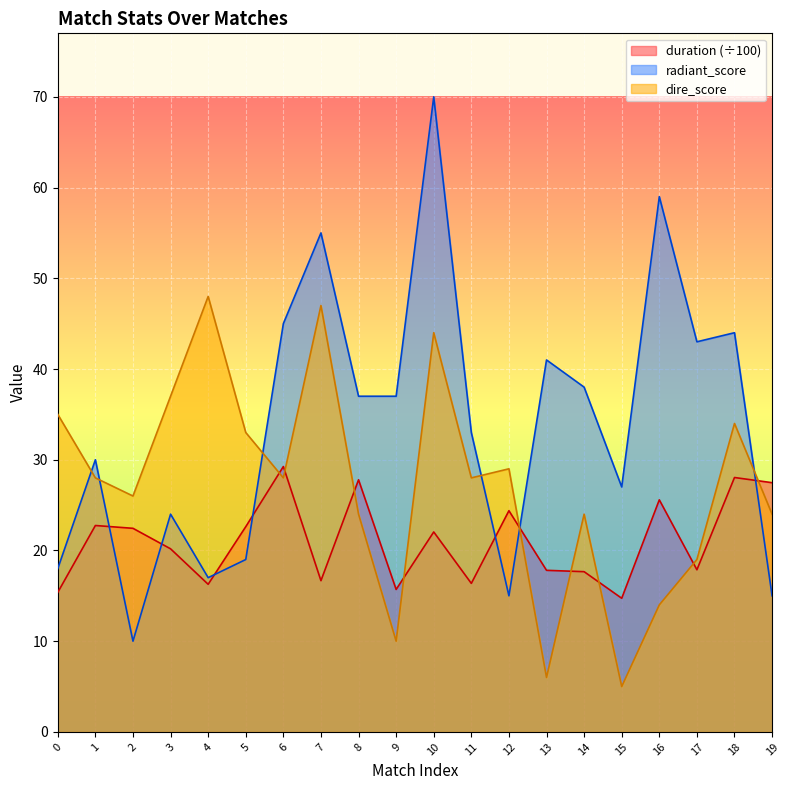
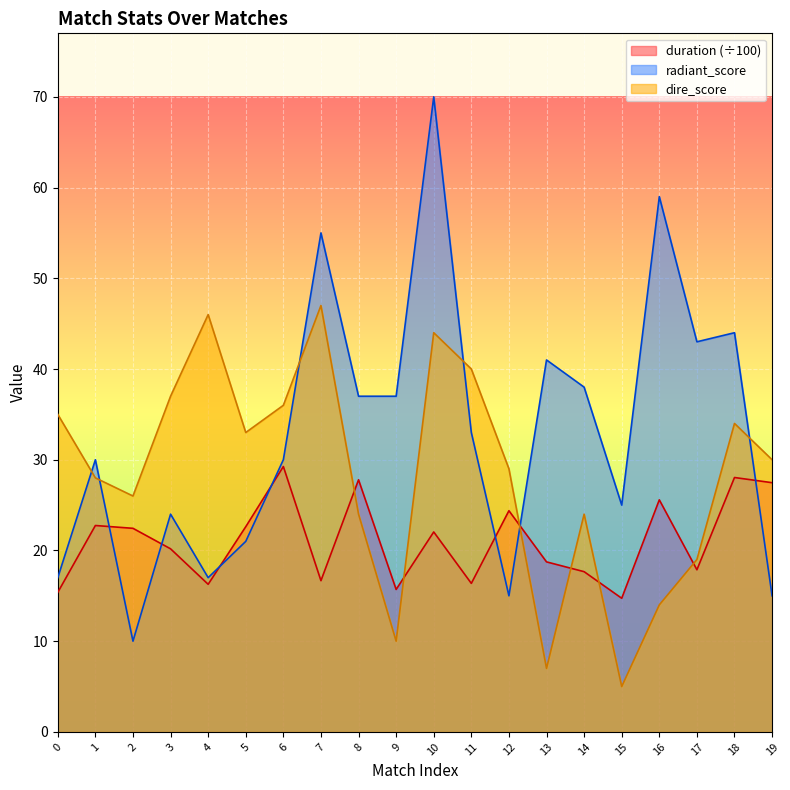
  {
    "duration (÷100)": {
      "0": 15,
      "1": 23,
      "2": 22,
      "3": 20,
      "4": 16,
      "5": 23,
      "6": 29,
      "7": 17,
      "8": 28,
      "9": 16,
      "10": 22,
      "11": 16,
      "12": 24,
-     "13": 18,
+     "13": 19,
      "14": 18,
      "15": 15,
      "16": 26,
      "17": 18,
      "18": 28,
      "19": 27
    },
    "radiant_score": {
-     "0": 18,
+     "0": 17,
      "1": 30,
      "2": 10,
      "3": 24,
      "4": 17,
-     "5": 19,
-     "6": 45,
+     "5": 21,
+     "6": 30,
      "7": 55,
      "8": 37,
      "9": 37,
      "10": 70,
      "11": 33,
      "12": 15,
      "13": 41,
      "14": 38,
-     "15": 27,
+     "15": 25,
      "16": 59,
      "17": 43,
      "18": 44,
      "19": 15
    },
    "dire_score": {
      "0": 35,
      "1": 28,
      "2": 26,
      "3": 37,
-     "4": 48,
+     "4": 46,
      "5": 33,
-     "6": 28,
+     "6": 36,
      "7": 47,
      "8": 24,
      "9": 10,
      "10": 44,
-     "11": 28,
+     "11": 40,
      "12": 29,
-     "13": 6,
+     "13": 7,
      "14": 24,
      "15": 5,
      "16": 14,
      "17": 19,
      "18": 34,
-     "19": 24
+     "19": 30
    }
  }
